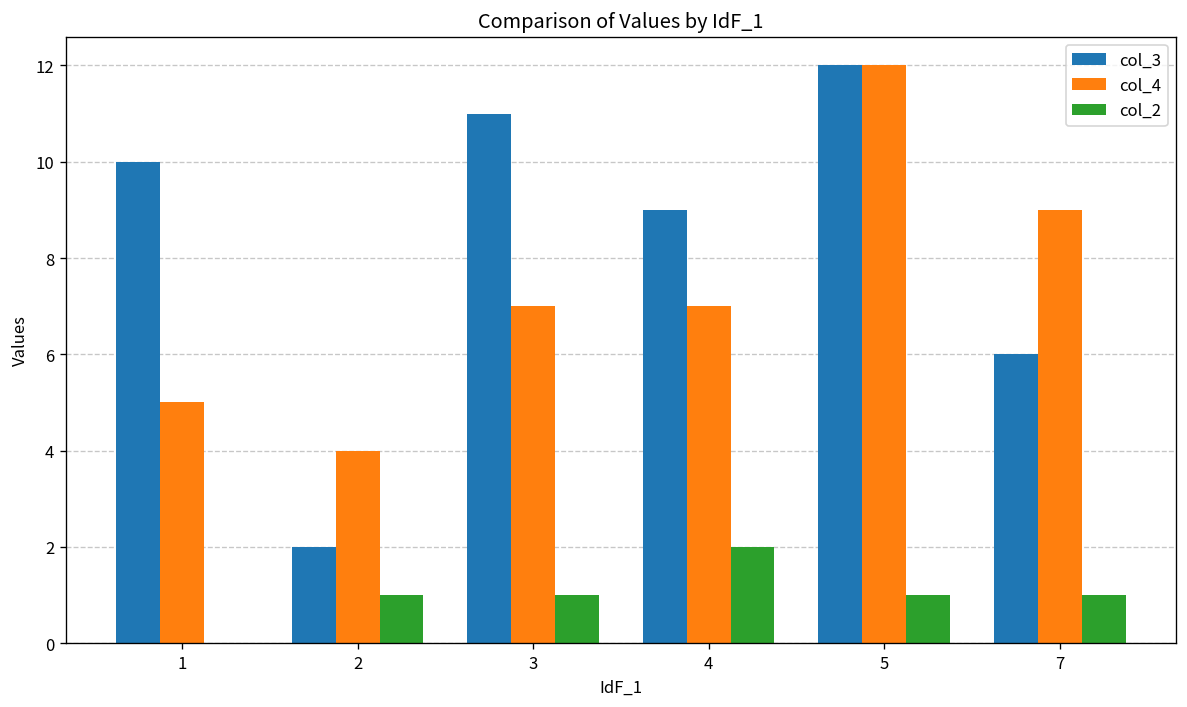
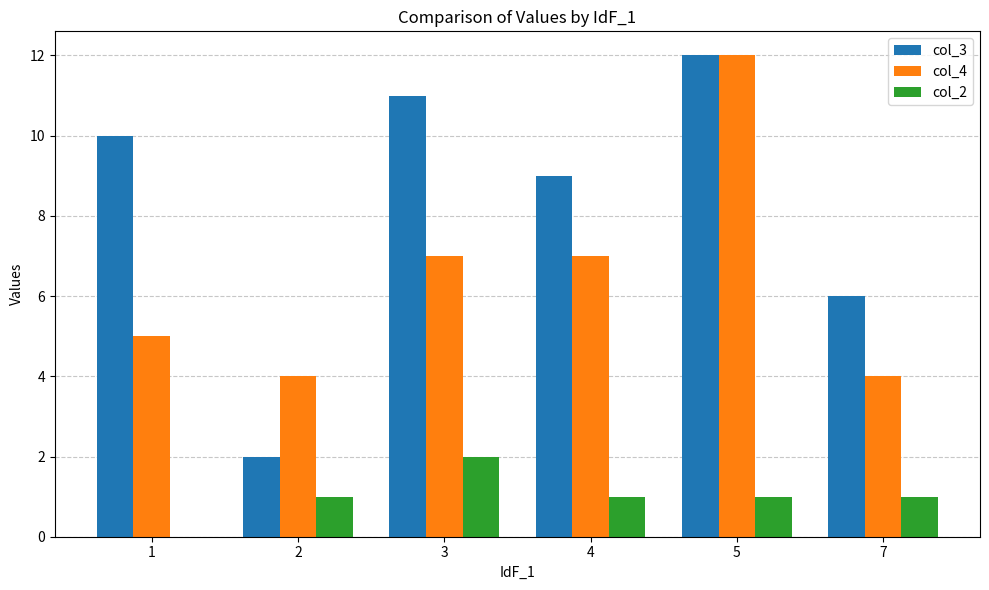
  {
    "col_3": {
      "1": 10,
      "2": 2,
      "3": 11,
      "4": 9,
      "5": 12,
      "7": 6
    },
    "col_4": {
      "1": 5,
      "2": 4,
      "3": 7,
      "4": 7,
      "5": 12,
-     "7": 9
+     "7": 4
    },
    "col_2": {
      "1": 0,
      "2": 1,
-     "3": 1,
-     "4": 2,
+     "3": 2,
+     "4": 1,
      "5": 1,
      "7": 1
    }
  }
